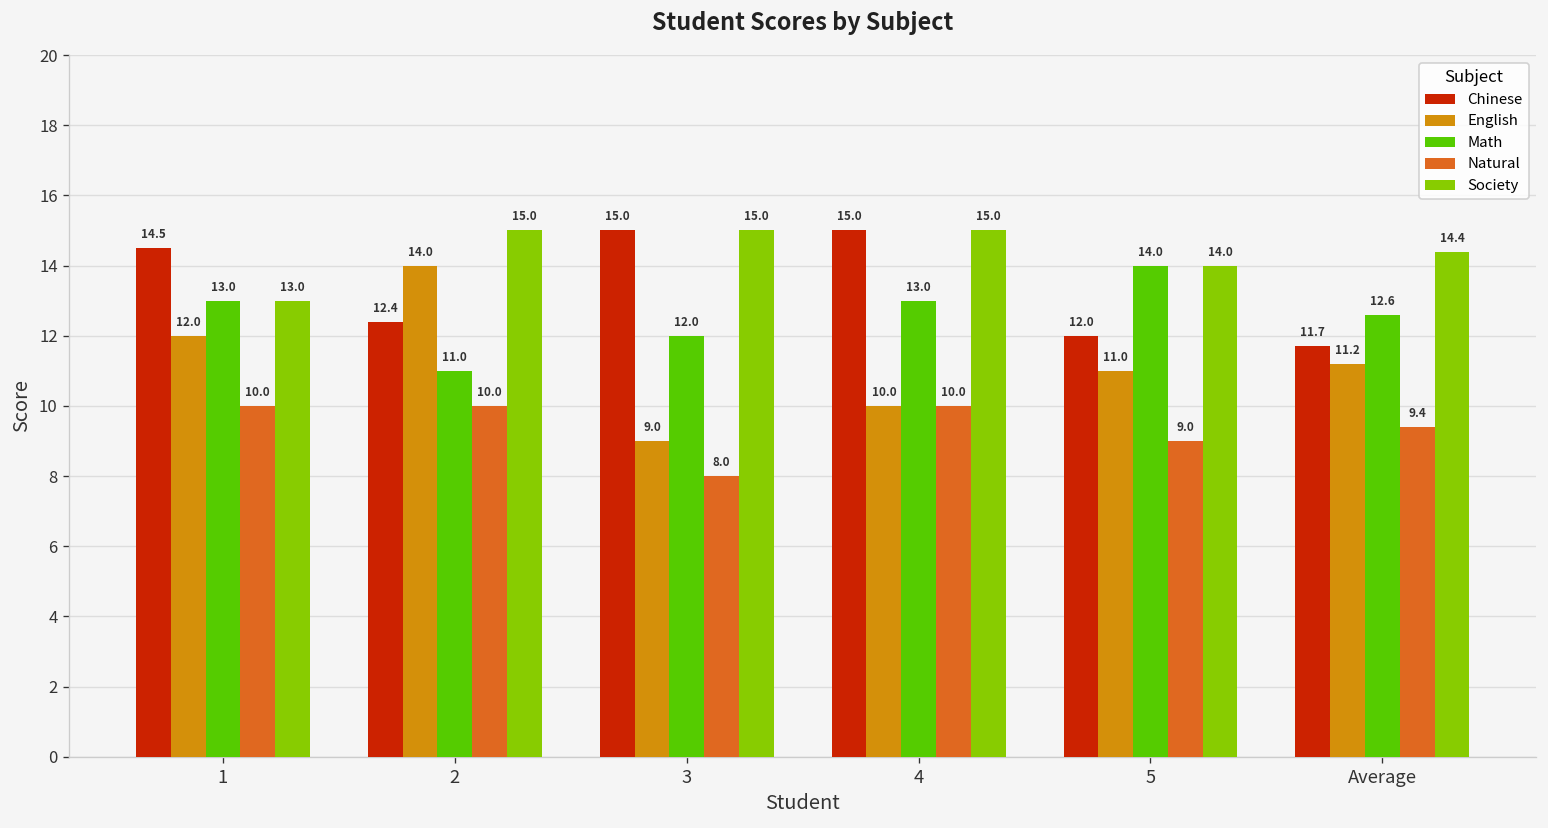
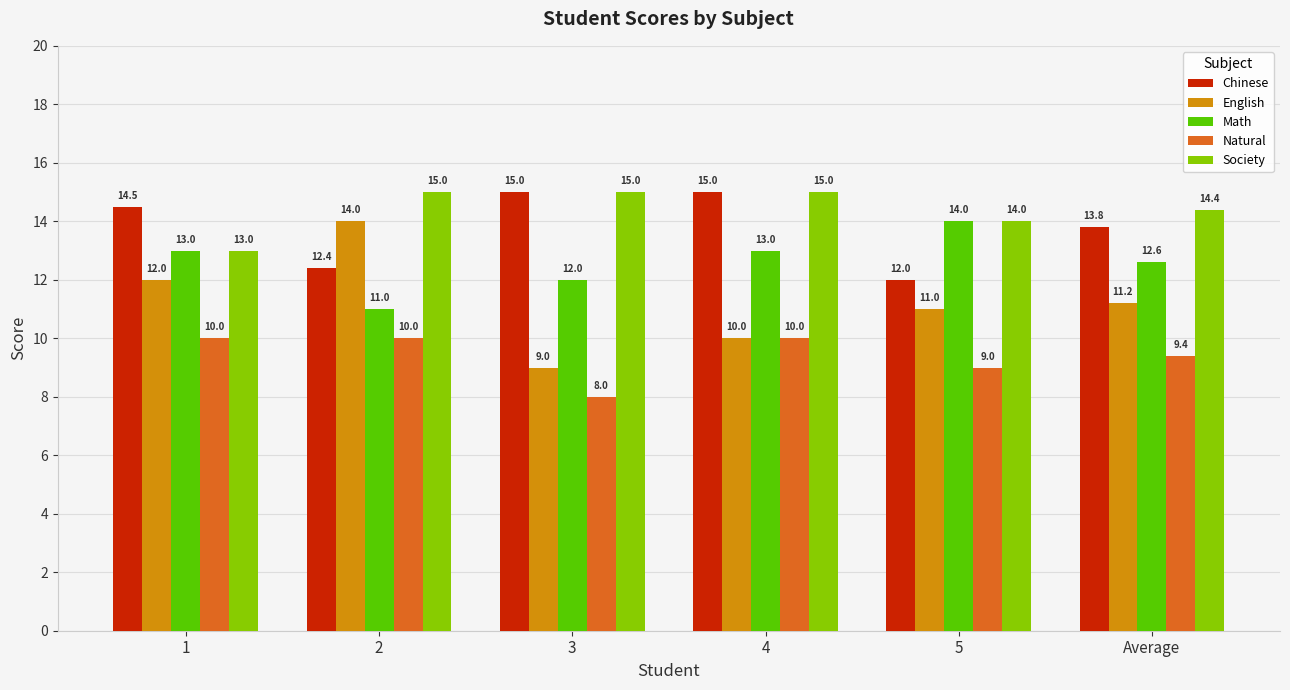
  {
    "Chinese": {
      "1": 14.5,
      "2": 12.4,
      "3": 15.0,
      "4": 15.0,
      "5": 12.0,
-     "Average": 11.7
+     "Average": 13.8
    }
  }
